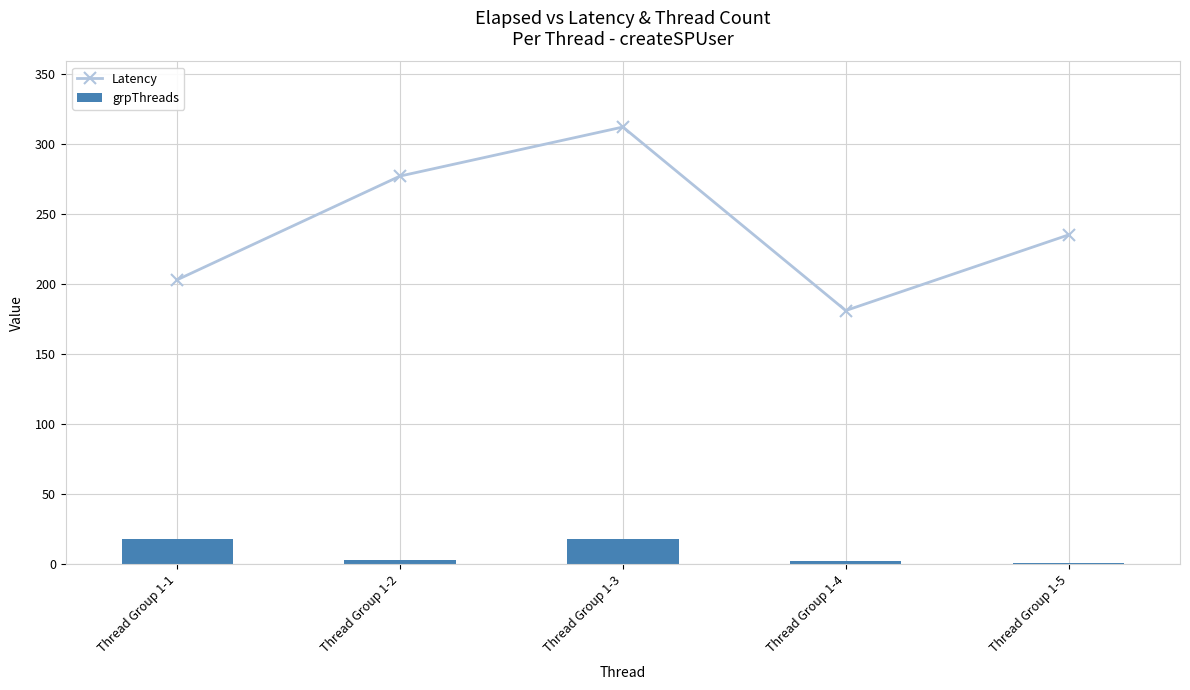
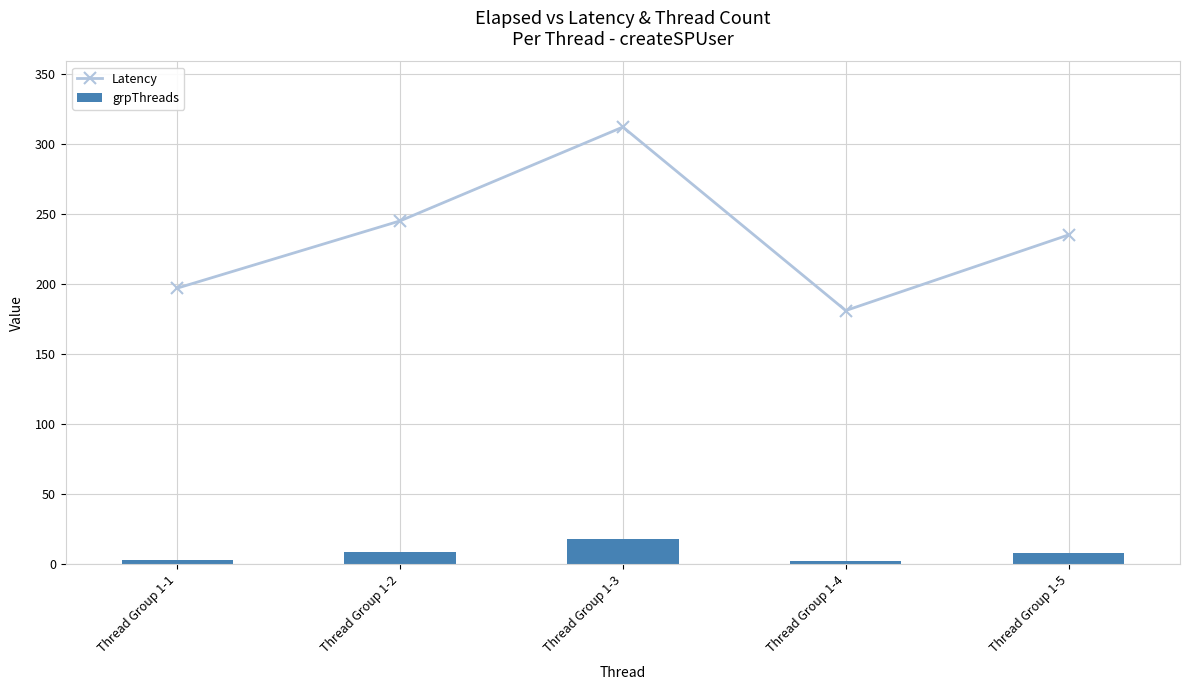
  {
    "grpThreads": {
-     "Thread Group 1-1": 18,
-     "Thread Group 1-2": 3,
+     "Thread Group 1-1": 3,
+     "Thread Group 1-2": 9,
      "Thread Group 1-3": 18,
      "Thread Group 1-4": 2,
-     "Thread Group 1-5": 1
+     "Thread Group 1-5": 8
    },
    "Latency": {
-     "Thread Group 1-1": 203,
-     "Thread Group 1-2": 277,
+     "Thread Group 1-1": 197,
+     "Thread Group 1-2": 245,
      "Thread Group 1-3": 312,
      "Thread Group 1-4": 181,
      "Thread Group 1-5": 235
    }
  }
